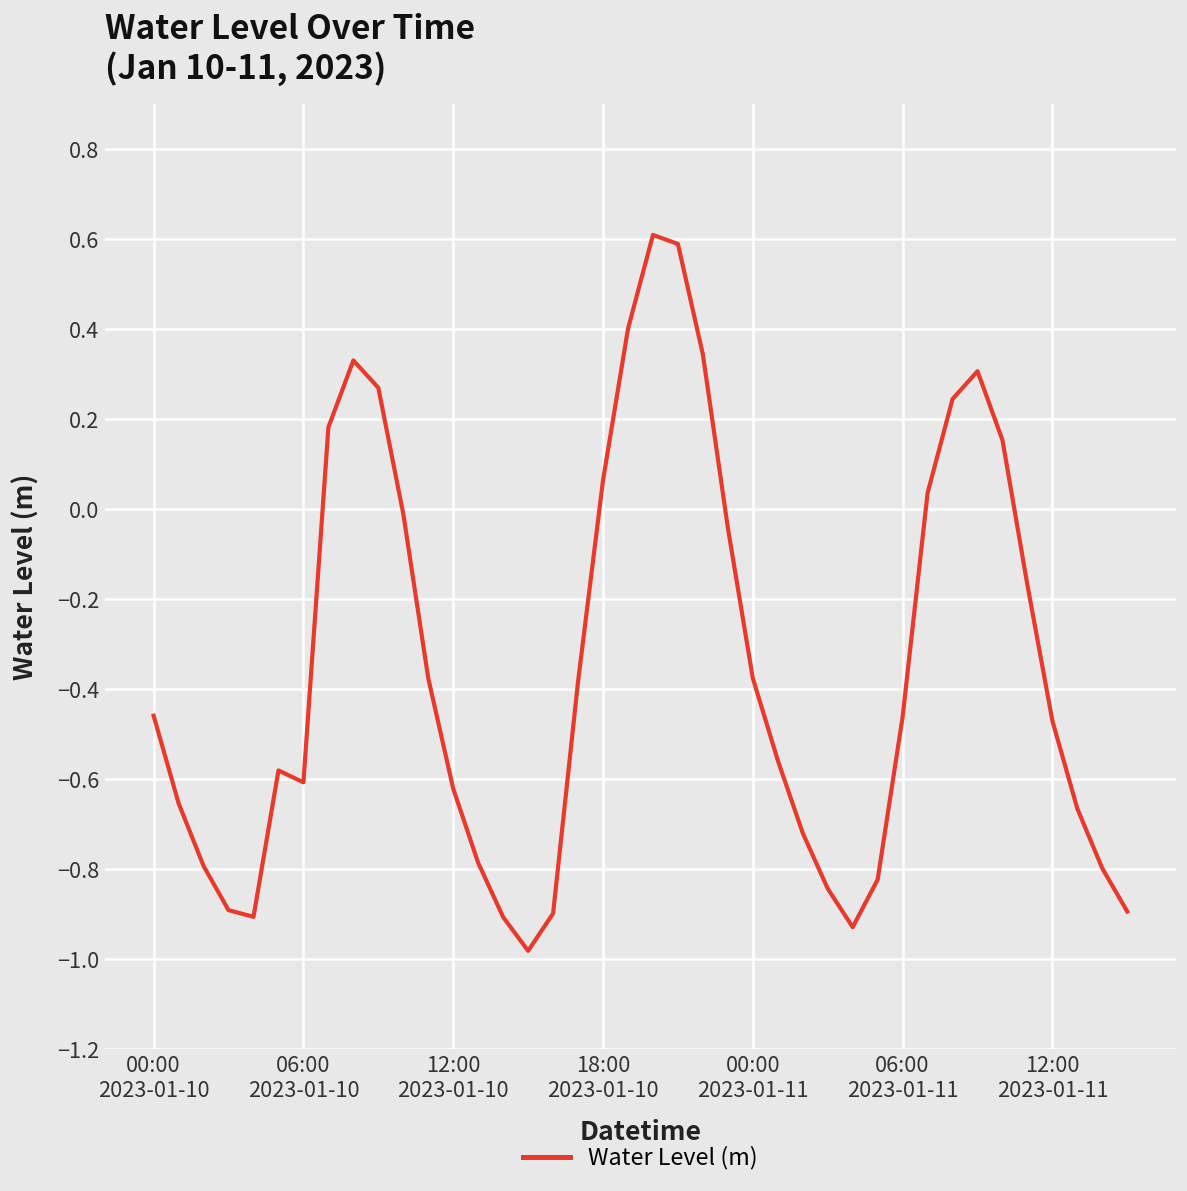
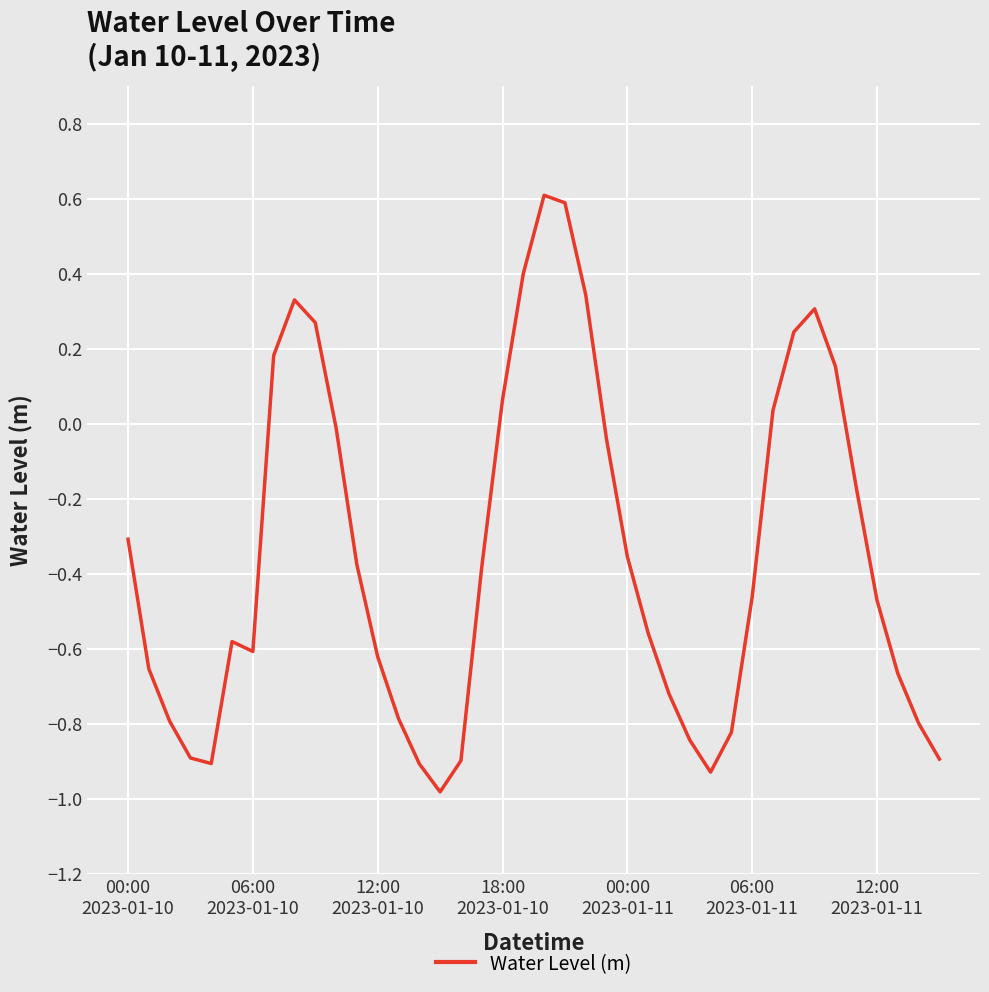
  {
-   "00:00 2023-01-10": -0.46,
+   "00:00 2023-01-10": -0.31,
    "06:00 2023-01-10": -0.61,
    "12:00 2023-01-10": -0.62,
    "18:00 2023-01-10": 0.06,
-   "00:00 2023-01-11": -0.38,
+   "00:00 2023-01-11": -0.35,
    "06:00 2023-01-11": -0.46,
    "12:00 2023-01-11": -0.47
  }
